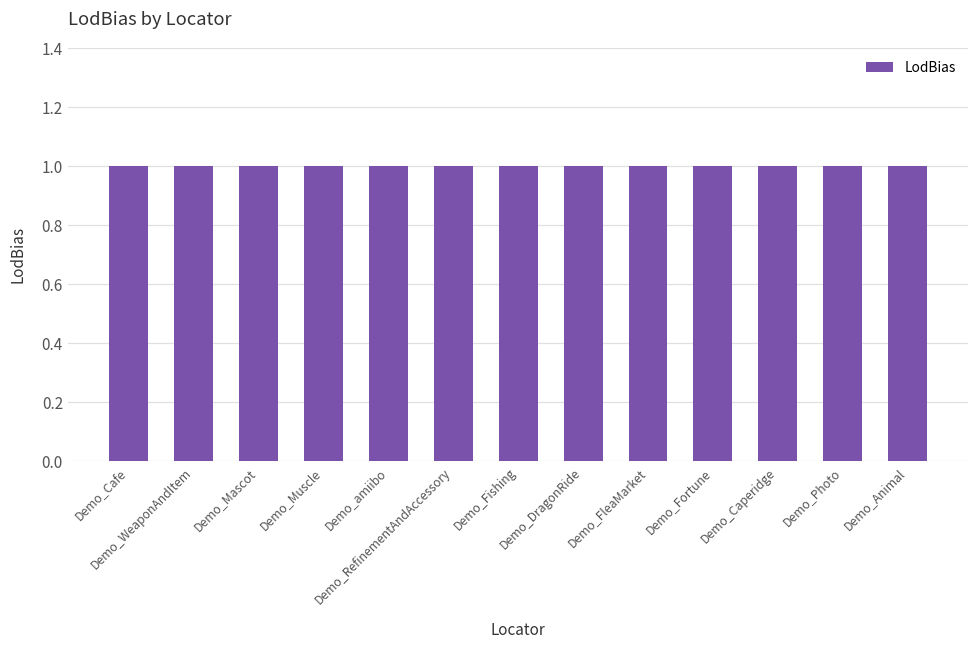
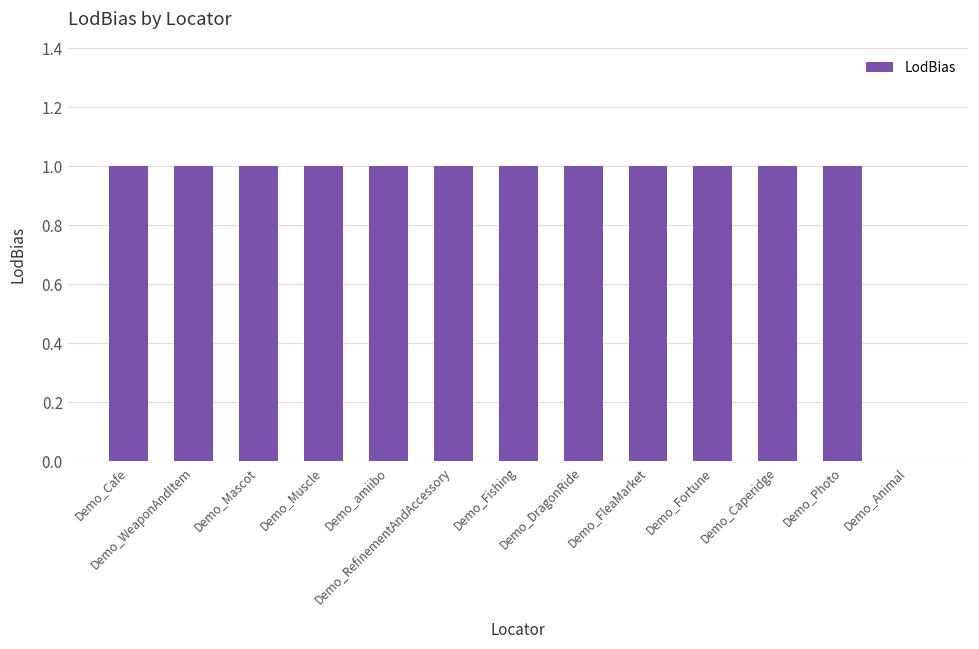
  {
    "Demo_Cafe": 1,
    "Demo_WeaponAndItem": 1,
    "Demo_Mascot": 1,
    "Demo_Muscle": 1,
    "Demo_amiibo": 1,
    "Demo_RefinementAndAccessory": 1,
    "Demo_Fishing": 1,
    "Demo_DragonRide": 1,
    "Demo_FleaMarket": 1,
    "Demo_Fortune": 1,
    "Demo_Caperidge": 1,
    "Demo_Photo": 1,
-   "Demo_Animal": 1
+   "Demo_Animal": 0
  }
